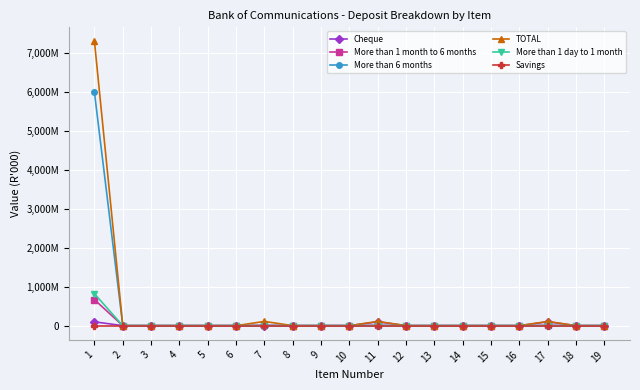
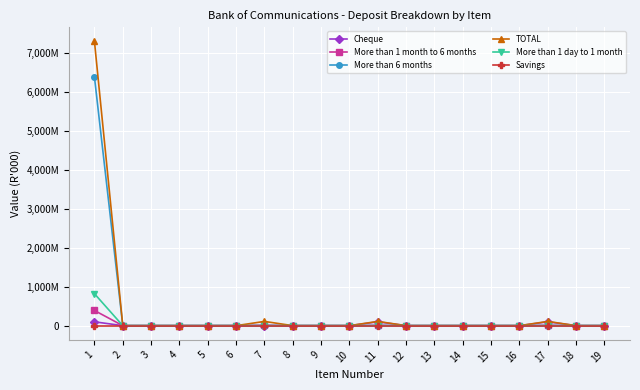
  {
    "Cheque": {
      "1": "100,000,000"
    },
    "More than 1 month to 6 months": {
-     "1": "700,000,000"
+     "1": "400,000,000"
    },
    "More than 6 months": {
-     "1": "6,000,000,000"
+     "1": "6,400,000,000"
    },
    "TOTAL": {
      "1": "7,300,000,000",
      "7": "100,000,000"
    },
    "More than 1 day to 1 month": {
      "1": "800,000,000"
    },
    "Savings": {
      "1": "0"
    }
  }
